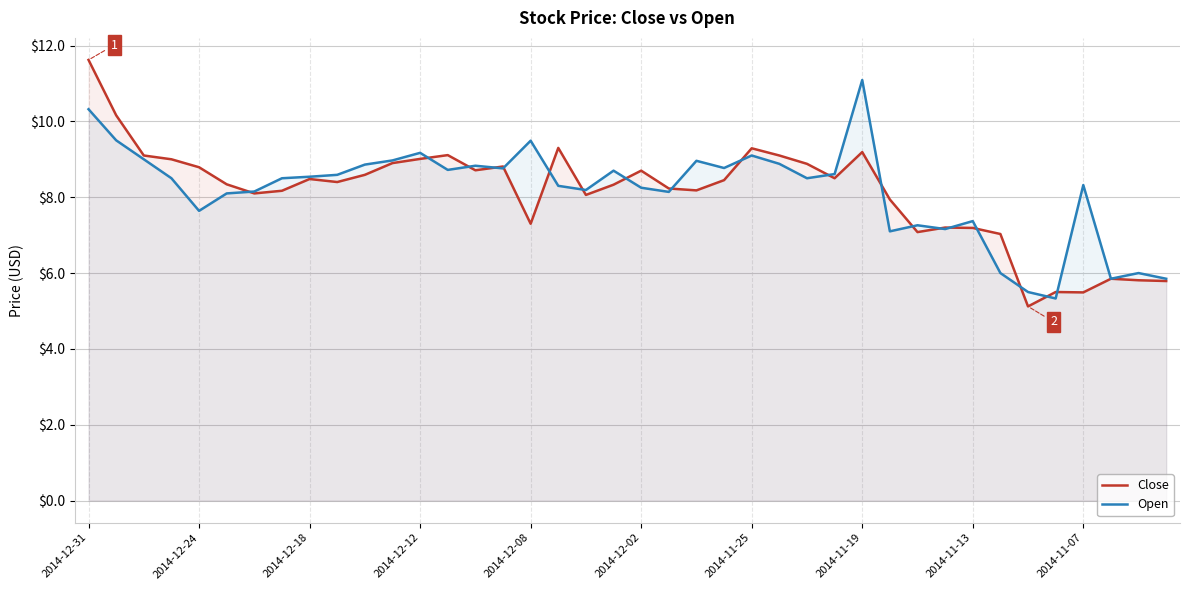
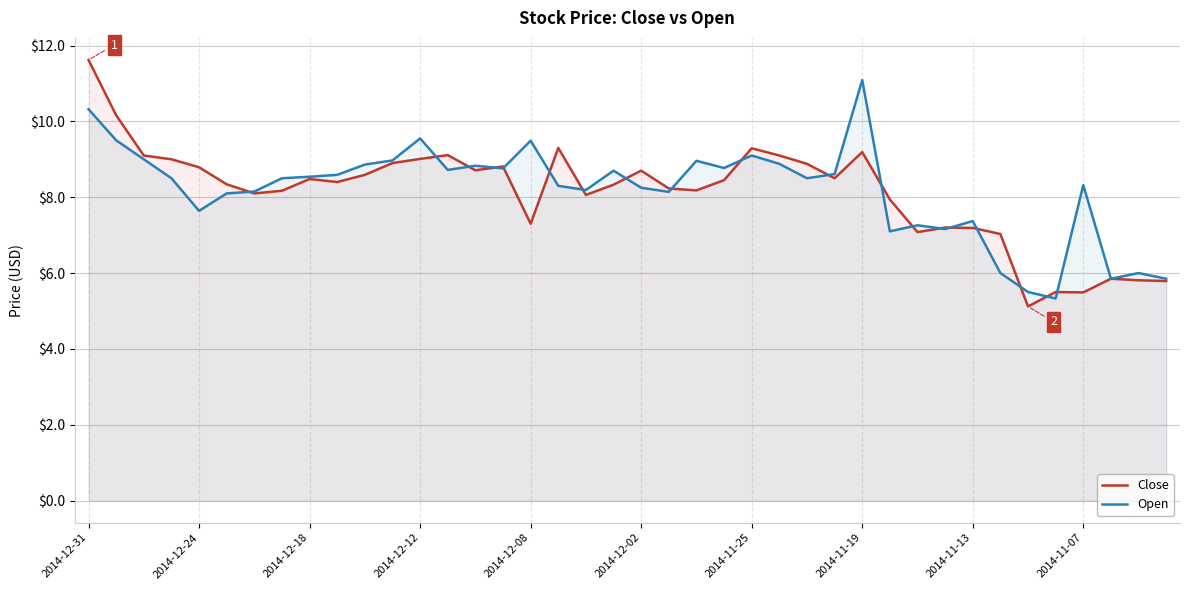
  {
    "Close": {
      "2014-12-31": "$11.6",
      "2014-12-24": "$8.8",
      "2014-12-12": "$9.0",
      "2014-12-08": "$7.3",
      "2014-12-02": "$8.7",
      "2014-11-25": "$9.3",
      "2014-11-19": "$9.2",
      "2014-11-13": "$7.2",
      "2014-11-07": "$5.5"
    },
    "Open": {
      "2014-12-31": "$10.3",
      "2014-12-24": "$7.6",
-     "2014-12-12": "$9.2",
+     "2014-12-12": "$9.6",
      "2014-12-08": "$9.5",
      "2014-12-02": "$8.3",
      "2014-11-25": "$9.1",
      "2014-11-19": "$11.1",
      "2014-11-13": "$7.4",
      "2014-11-07": "$8.3"
    }
  }
